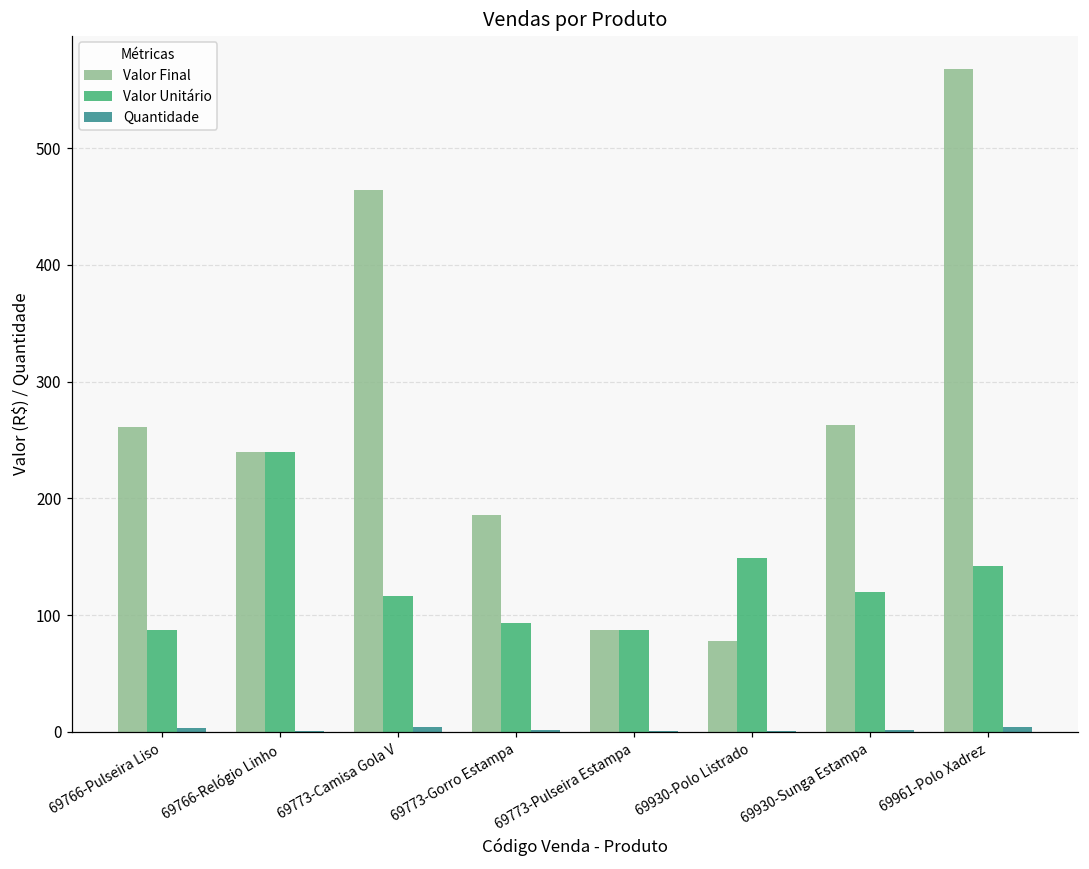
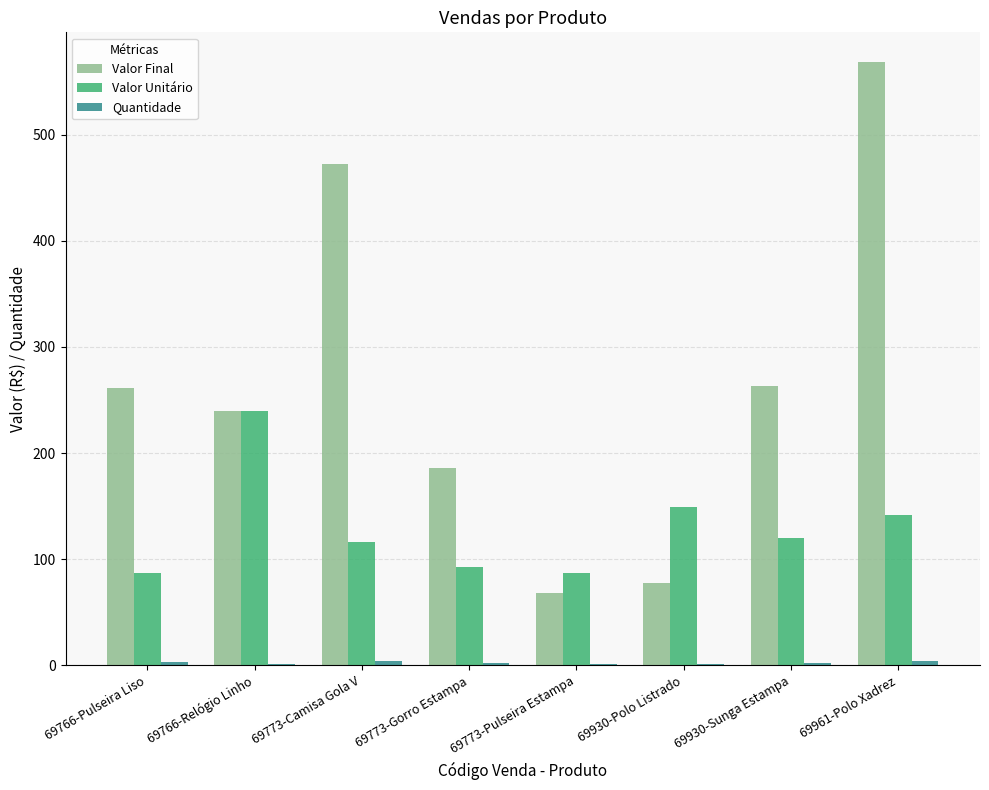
  {
    "Valor Final": {
      "69766-Pulseira Liso": 261,
      "69766-Relógio Linho": 240,
-     "69773-Camisa Gola V": 464,
+     "69773-Camisa Gola V": 472,
      "69773-Gorro Estampa": 186,
-     "69773-Pulseira Estampa": 87,
+     "69773-Pulseira Estampa": 68,
      "69930-Polo Listrado": 78,
      "69930-Sunga Estampa": 263,
      "69961-Polo Xadrez": 568
    }
  }
